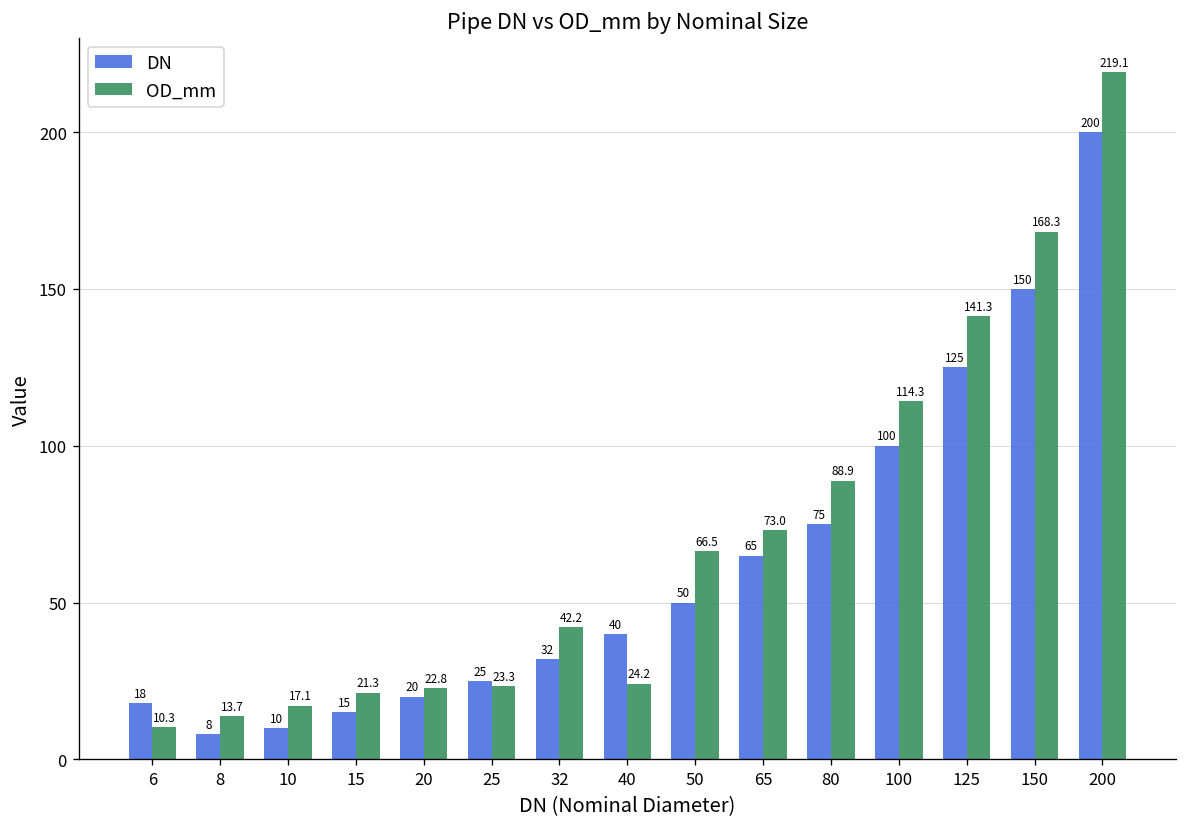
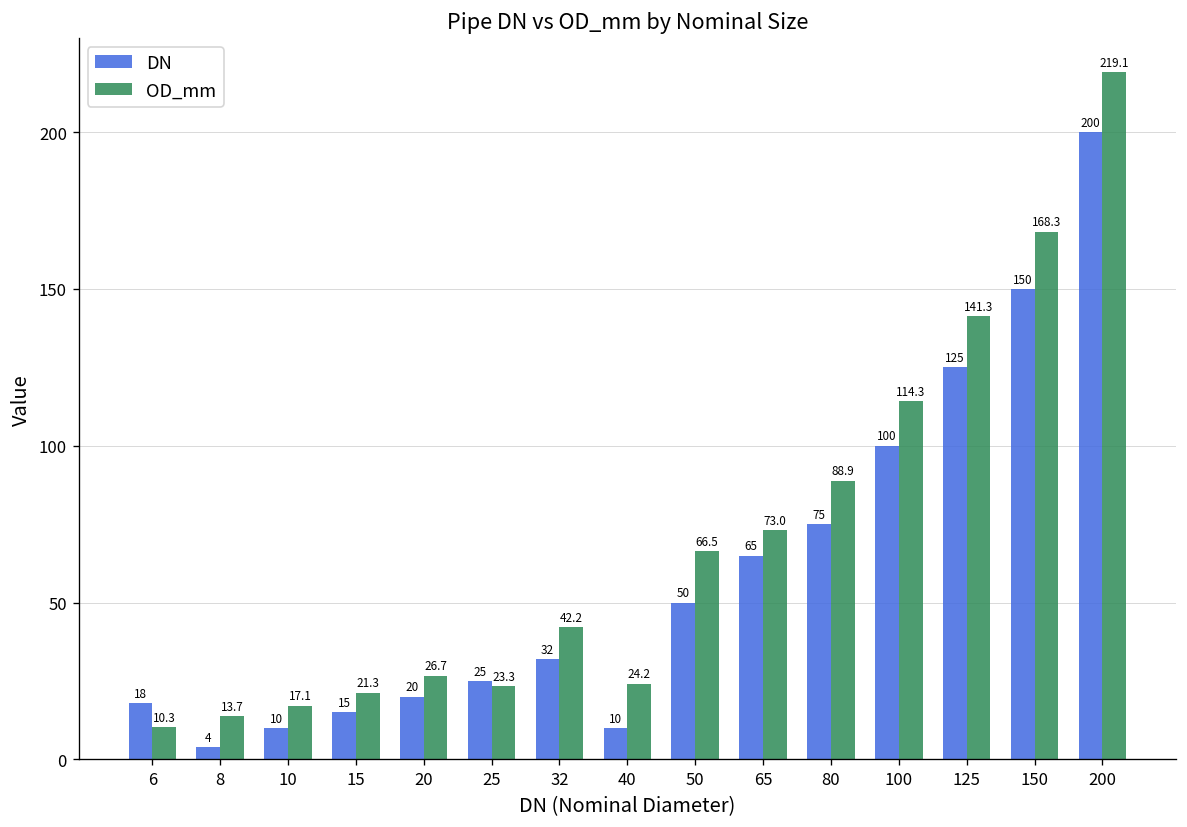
  {
    "DN": {
      "6": 18,
-     "8": 8,
+     "8": 4,
      "10": 10,
      "15": 15,
      "20": 20,
      "25": 25,
      "32": 32,
-     "40": 40,
+     "40": 10,
      "50": 50,
      "65": 65,
      "80": 75,
      "100": 100,
      "125": 125,
      "150": 150,
      "200": 200
    },
    "OD_mm": {
      "6": 10.3,
      "8": 13.7,
      "10": 17.1,
      "15": 21.3,
-     "20": 22.8,
+     "20": 26.7,
      "25": 23.3,
      "32": 42.2,
      "40": 24.2,
      "50": 66.5,
      "65": 73.0,
      "80": 88.9,
      "100": 114.3,
      "125": 141.3,
      "150": 168.3,
      "200": 219.1
    }
  }
